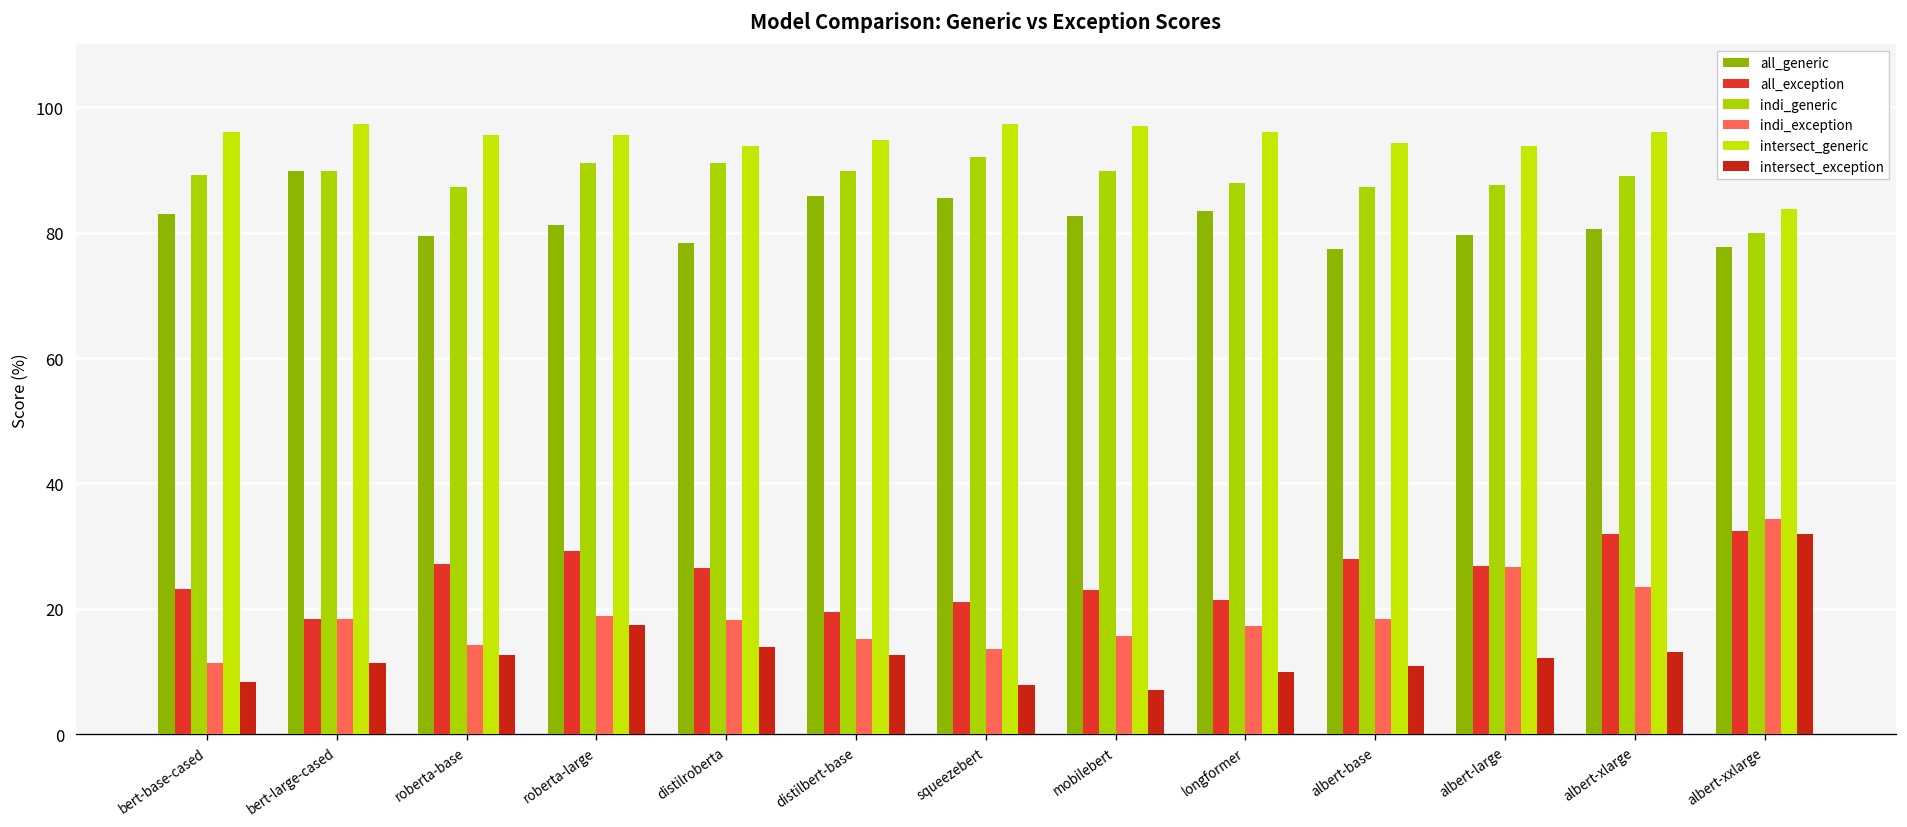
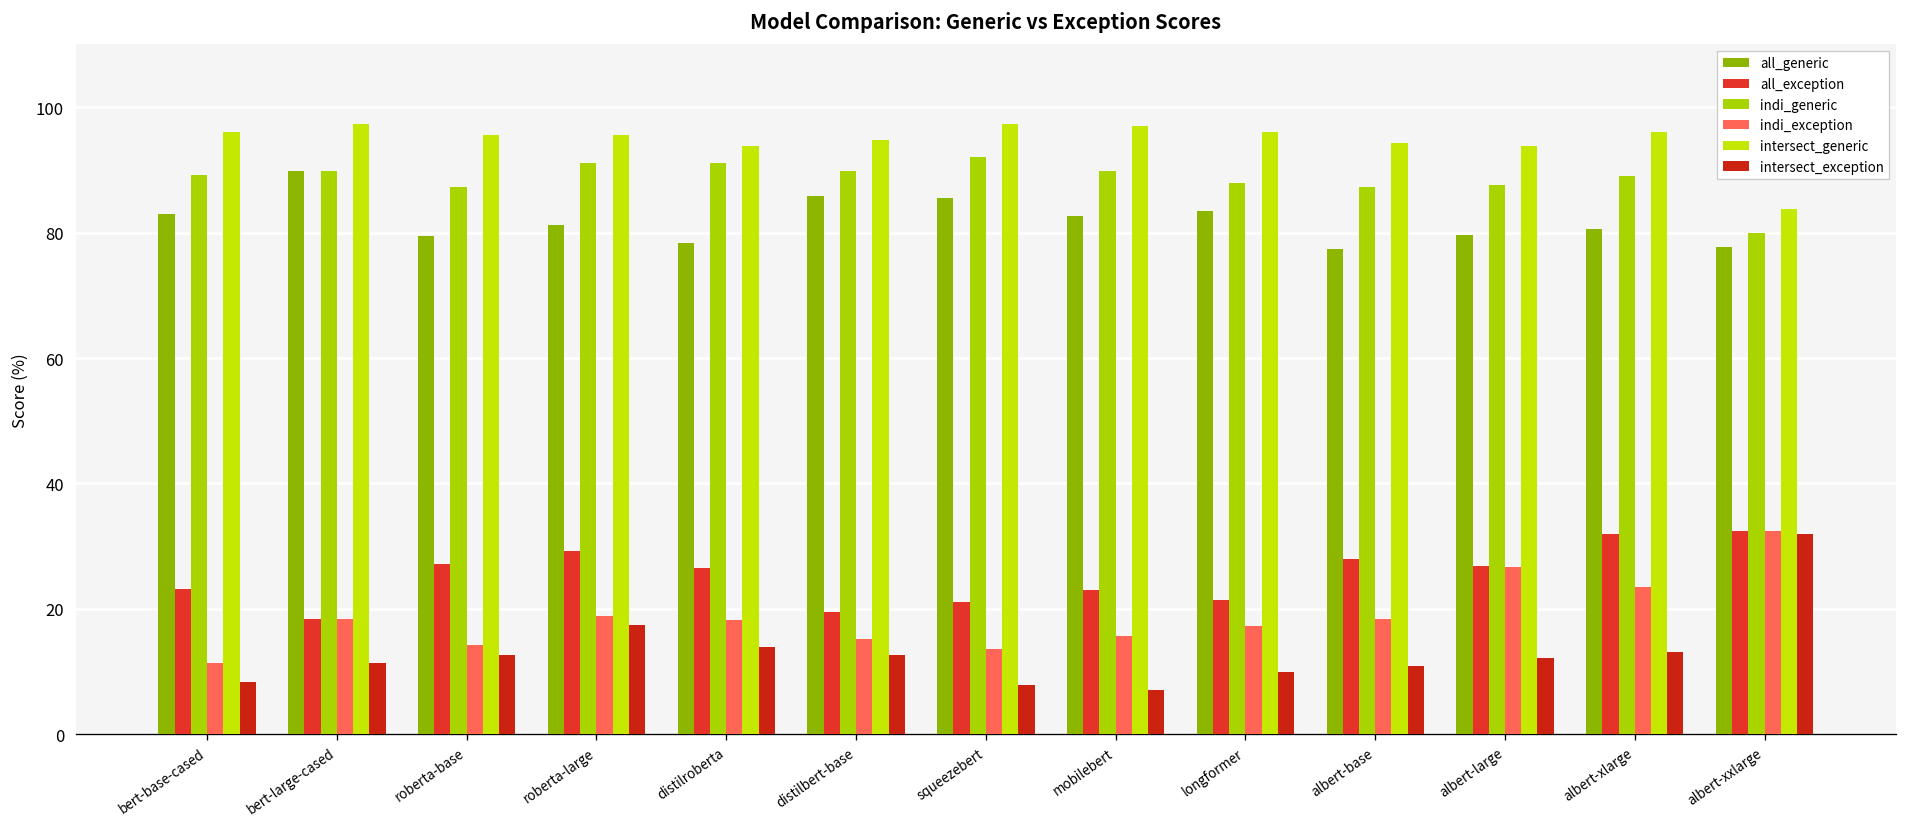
  {
    "indi_exception": {
      "bert-base-cased": 11,
      "bert-large-cased": 18,
      "roberta-base": 14,
      "roberta-large": 19,
      "distilroberta": 18,
      "distilbert-base": 15,
      "squeezebert": 14,
      "mobilebert": 16,
      "longformer": 17,
      "albert-base": 18,
      "albert-large": 27,
      "albert-xlarge": 23,
-     "albert-xxlarge": 34
+     "albert-xxlarge": 32
    }
  }
